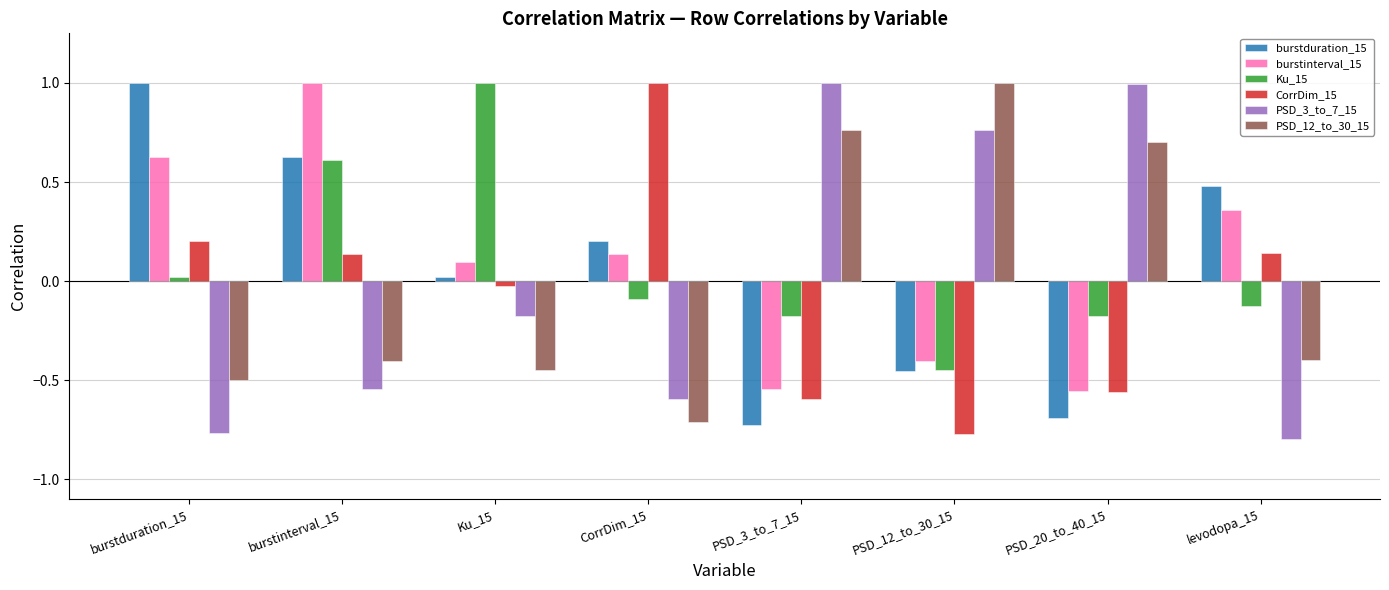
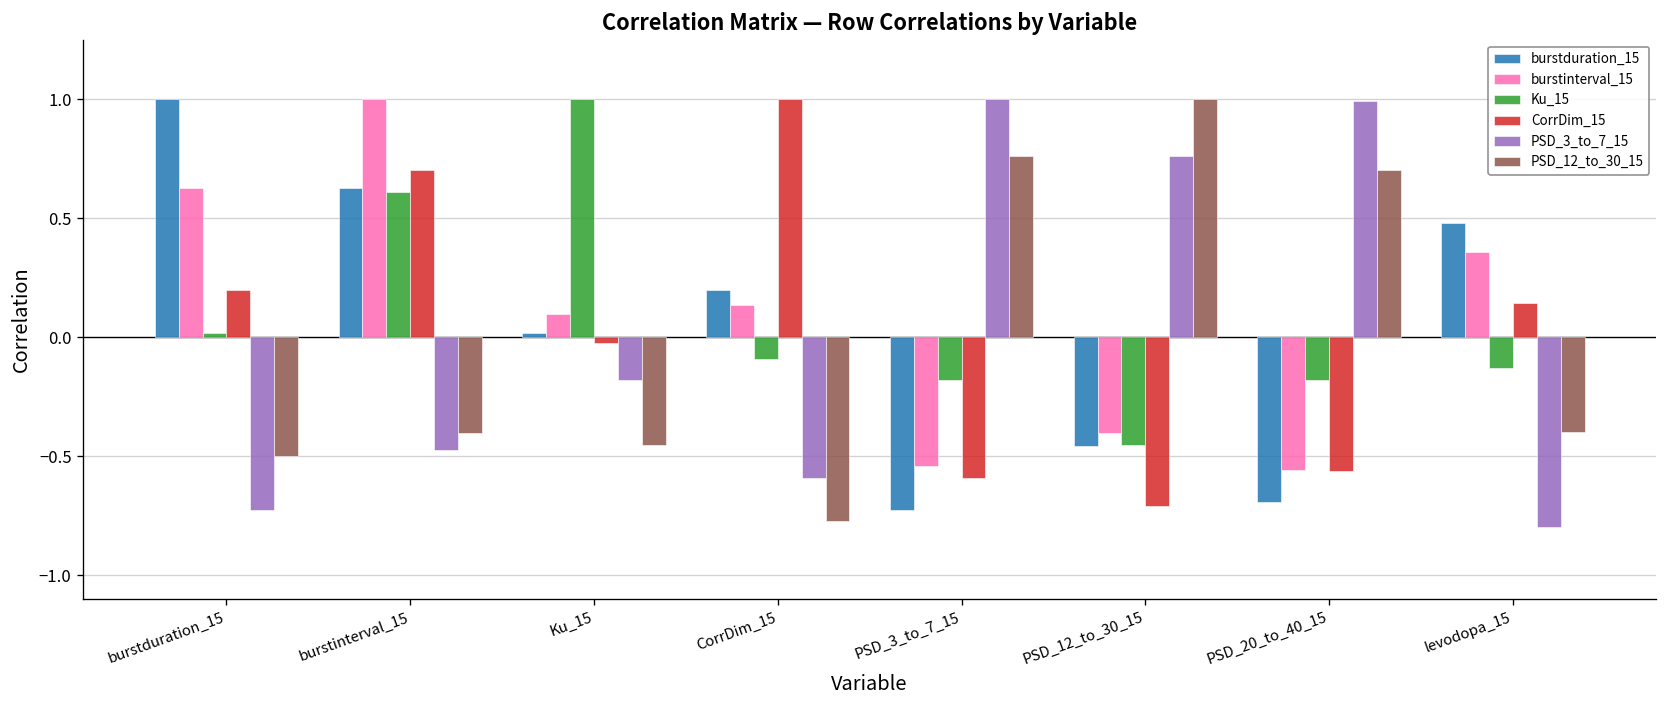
  {
    "burstduration_15": {
      "burstduration_15": 1.00,
      "burstinterval_15": 0.63,
      "Ku_15": 0.02,
      "CorrDim_15": 0.20,
      "PSD_3_to_7_15": -0.73,
      "PSD_12_to_30_15": -0.46,
      "PSD_20_to_40_15": -0.69,
      "levodopa_15": 0.48
    },
    "burstinterval_15": {
      "burstduration_15": 0.63,
      "burstinterval_15": 1.00,
      "Ku_15": 0.10,
      "CorrDim_15": 0.14,
      "PSD_3_to_7_15": -0.54,
      "PSD_12_to_30_15": -0.40,
      "PSD_20_to_40_15": -0.56,
      "levodopa_15": 0.36
    },
    "Ku_15": {
      "burstduration_15": 0.02,
      "burstinterval_15": 0.61,
      "Ku_15": 1.00,
      "CorrDim_15": -0.09,
      "PSD_3_to_7_15": -0.18,
      "PSD_12_to_30_15": -0.45,
      "PSD_20_to_40_15": -0.18,
      "levodopa_15": -0.13
    },
    "CorrDim_15": {
      "burstduration_15": 0.20,
-     "burstinterval_15": 0.14,
+     "burstinterval_15": 0.70,
      "Ku_15": -0.02,
      "CorrDim_15": 1.00,
      "PSD_3_to_7_15": -0.59,
-     "PSD_12_to_30_15": -0.77,
+     "PSD_12_to_30_15": -0.71,
      "PSD_20_to_40_15": -0.56,
      "levodopa_15": 0.14
    },
    "PSD_3_to_7_15": {
-     "burstduration_15": -0.77,
-     "burstinterval_15": -0.54,
+     "burstduration_15": -0.73,
+     "burstinterval_15": -0.47,
      "Ku_15": -0.18,
      "CorrDim_15": -0.59,
      "PSD_3_to_7_15": 1.00,
      "PSD_12_to_30_15": 0.76,
      "PSD_20_to_40_15": 0.99,
      "levodopa_15": -0.80
    },
    "PSD_12_to_30_15": {
      "burstduration_15": -0.50,
      "burstinterval_15": -0.40,
      "Ku_15": -0.45,
-     "CorrDim_15": -0.71,
+     "CorrDim_15": -0.77,
      "PSD_3_to_7_15": 0.76,
      "PSD_12_to_30_15": 1.00,
      "PSD_20_to_40_15": 0.70,
      "levodopa_15": -0.40
    }
  }
